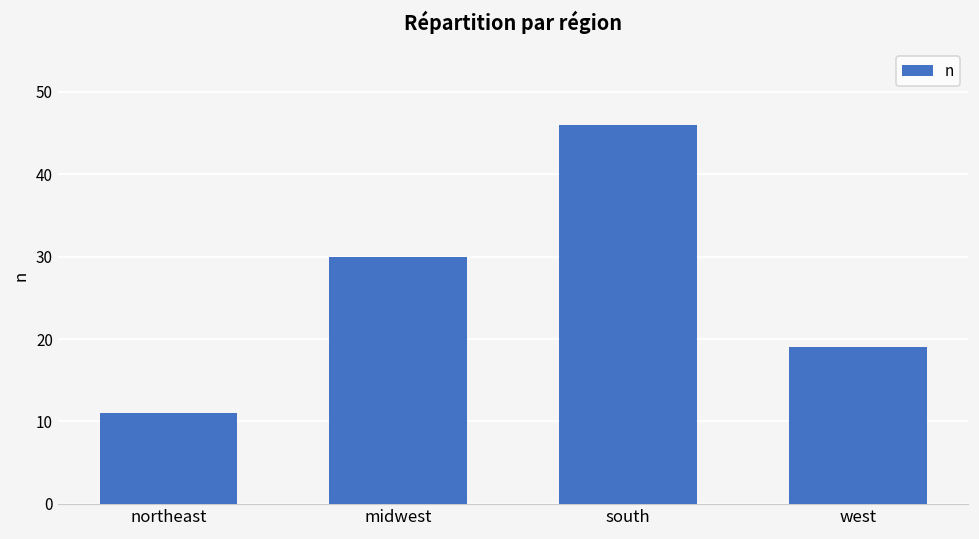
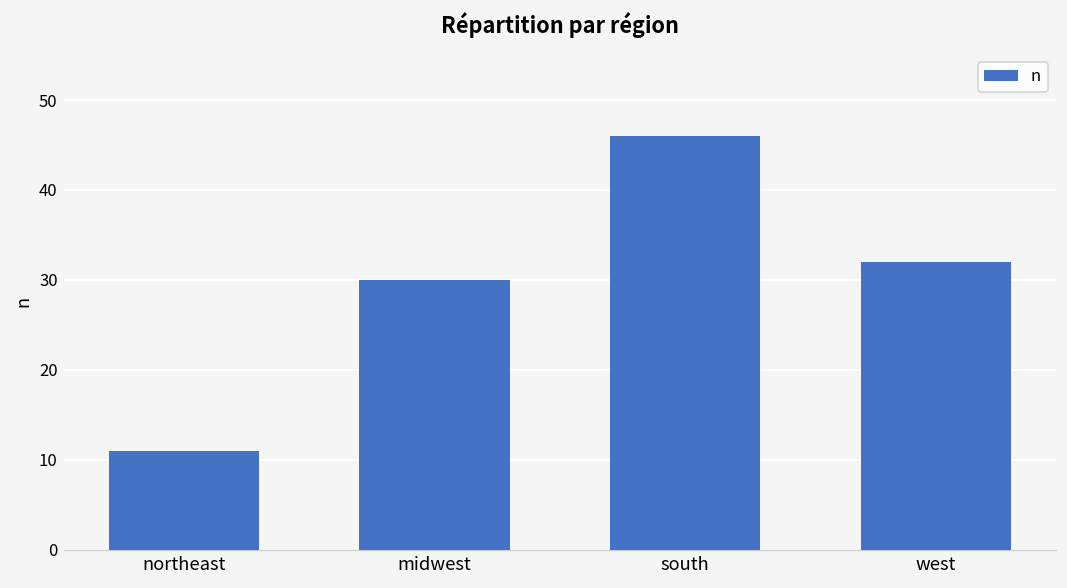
  {
    "northeast": 11,
    "midwest": 30,
    "south": 46,
-   "west": 19
+   "west": 32
  }
